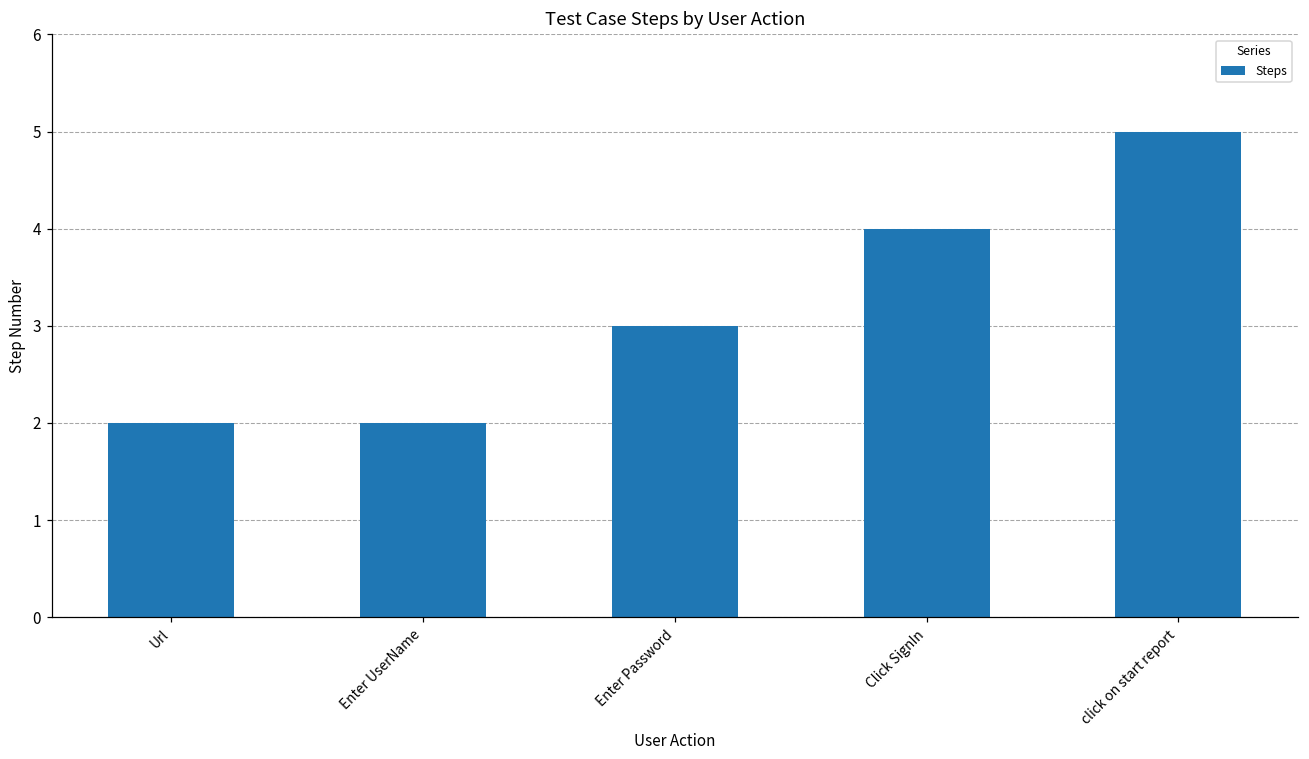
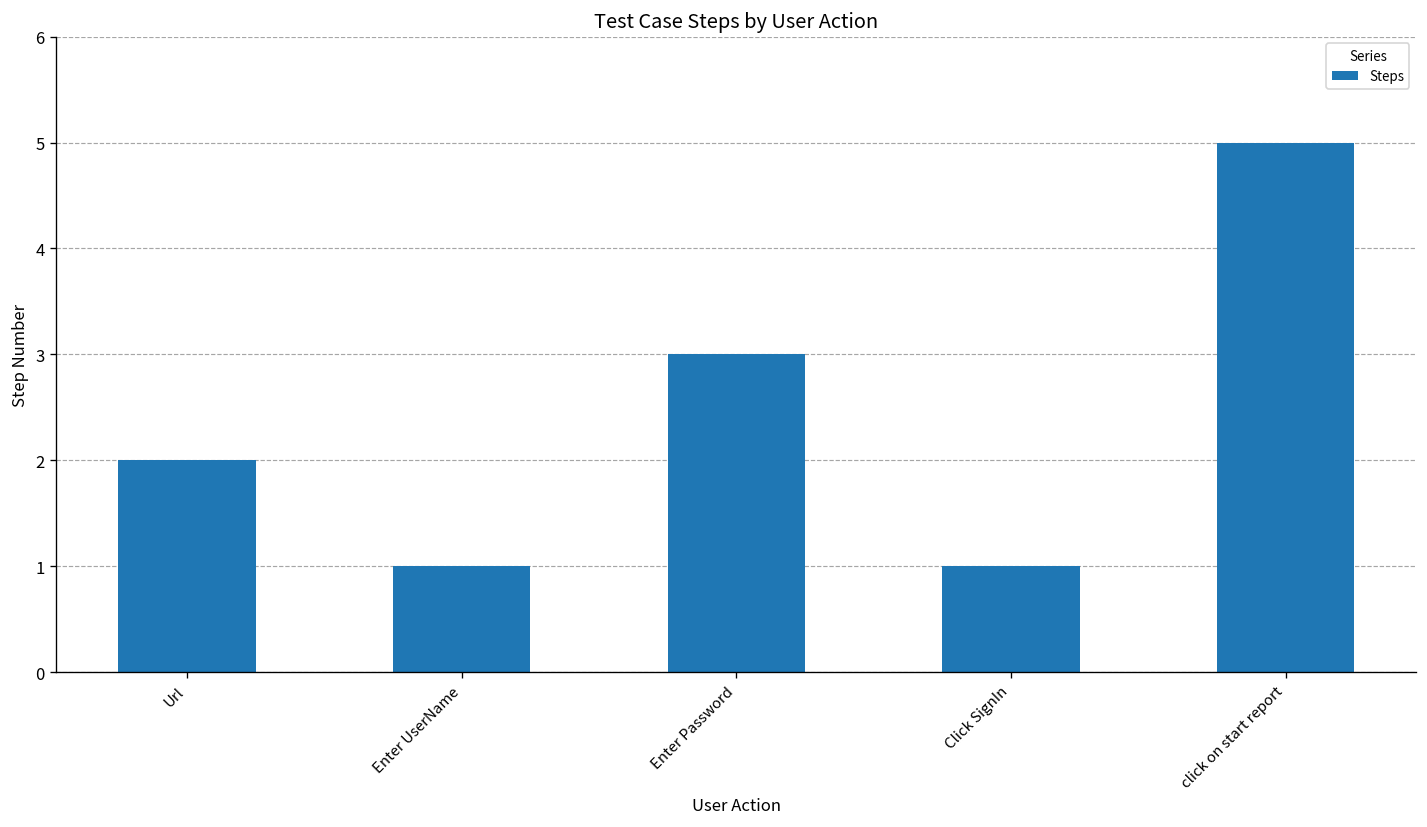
  {
    "Url": 2,
-   "Enter UserName": 2,
+   "Enter UserName": 1,
    "Enter Password": 3,
-   "Click SignIn": 4,
+   "Click SignIn": 1,
    "click on start report": 5
  }
